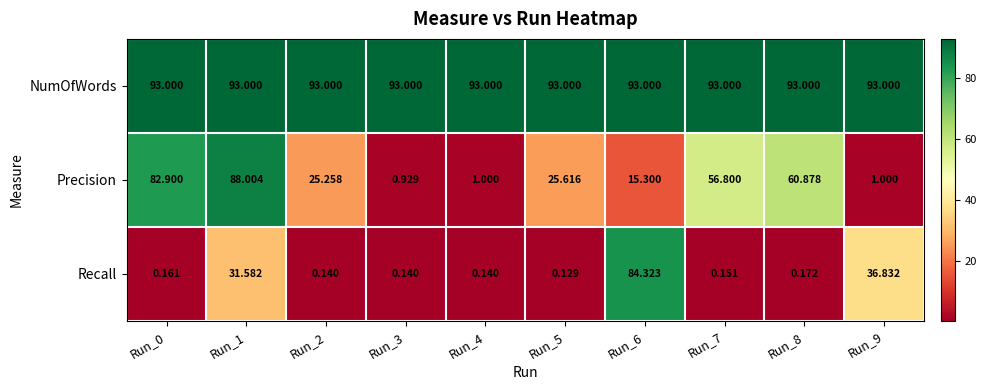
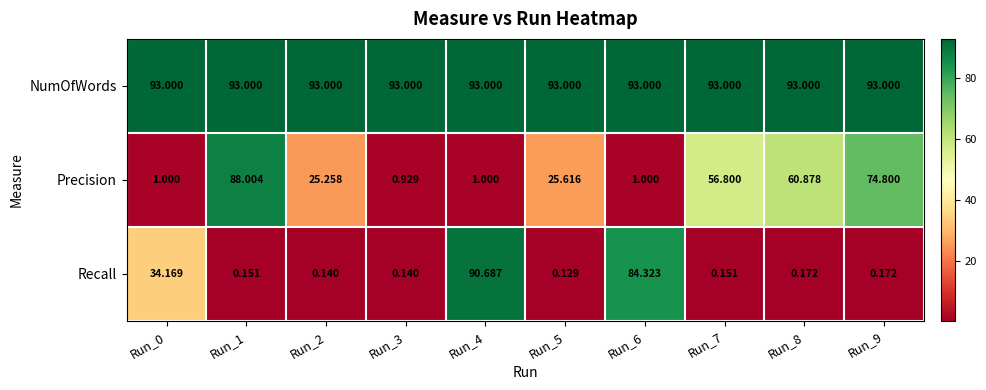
  {
    "NumOfWords": {
      "Run_0": 93.000,
      "Run_1": 93.000,
      "Run_2": 93.000,
      "Run_3": 93.000,
      "Run_4": 93.000,
      "Run_5": 93.000,
      "Run_6": 93.000,
      "Run_7": 93.000,
      "Run_8": 93.000,
      "Run_9": 93.000
    },
    "Precision": {
-     "Run_0": 82.900,
+     "Run_0": 1.000,
      "Run_1": 88.004,
      "Run_2": 25.258,
      "Run_3": 0.929,
      "Run_4": 1.000,
      "Run_5": 25.616,
-     "Run_6": 15.300,
+     "Run_6": 1.000,
      "Run_7": 56.800,
      "Run_8": 60.878,
-     "Run_9": 1.000
+     "Run_9": 74.800
    },
    "Recall": {
-     "Run_0": 0.161,
-     "Run_1": 31.582,
+     "Run_0": 34.169,
+     "Run_1": 0.151,
      "Run_2": 0.140,
      "Run_3": 0.140,
-     "Run_4": 0.140,
+     "Run_4": 90.687,
      "Run_5": 0.129,
      "Run_6": 84.323,
      "Run_7": 0.151,
      "Run_8": 0.172,
-     "Run_9": 36.832
+     "Run_9": 0.172
    }
  }
